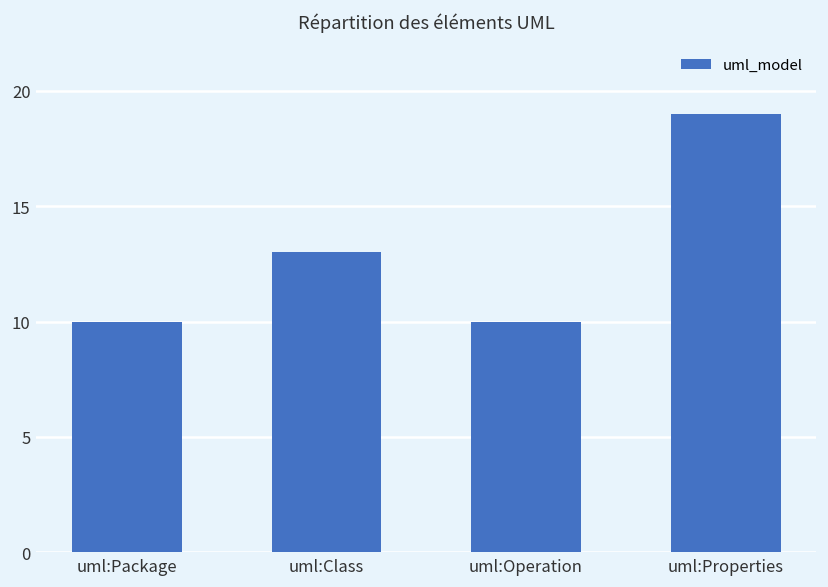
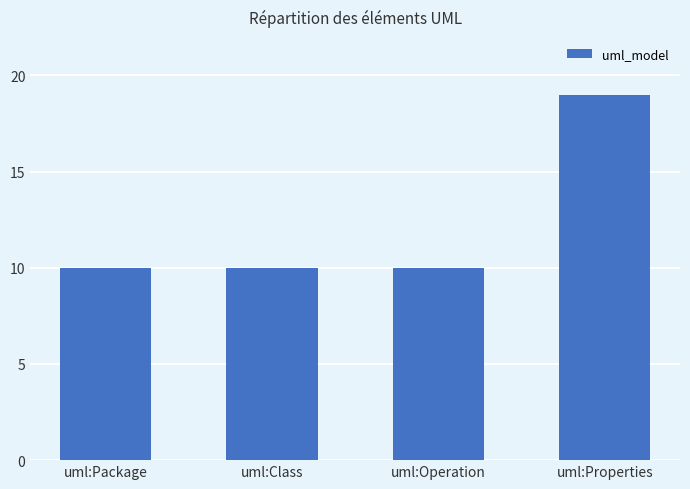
  {
    "uml:Package": 10,
-   "uml:Class": 13,
+   "uml:Class": 10,
    "uml:Operation": 10,
    "uml:Properties": 19
  }
